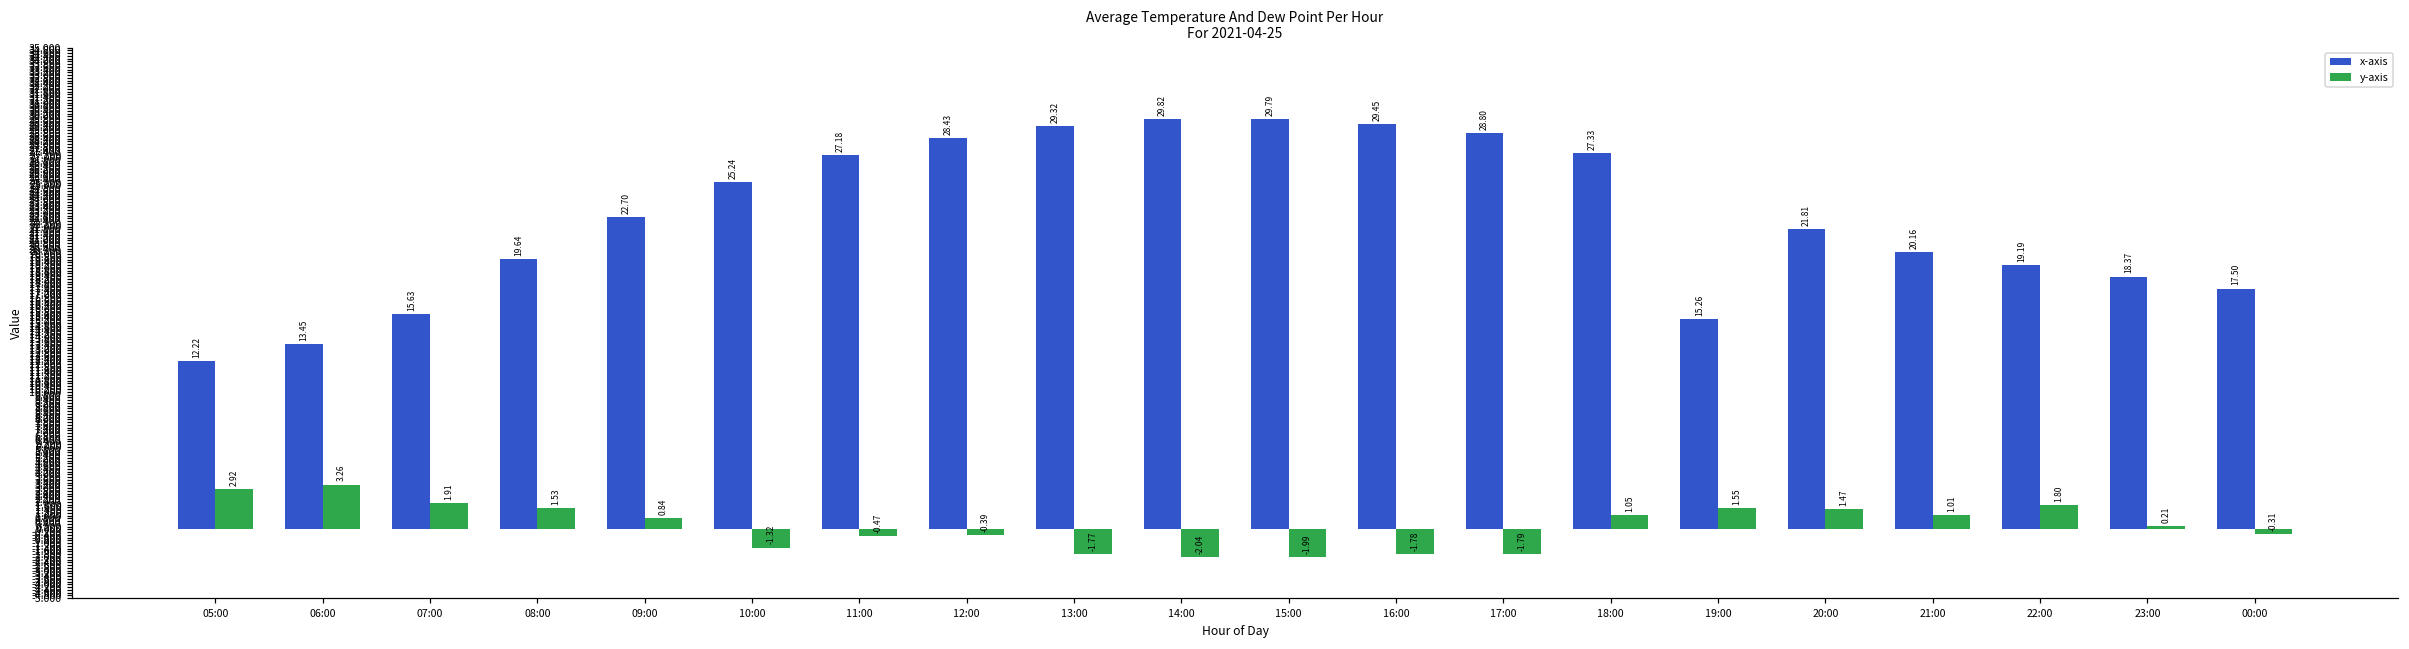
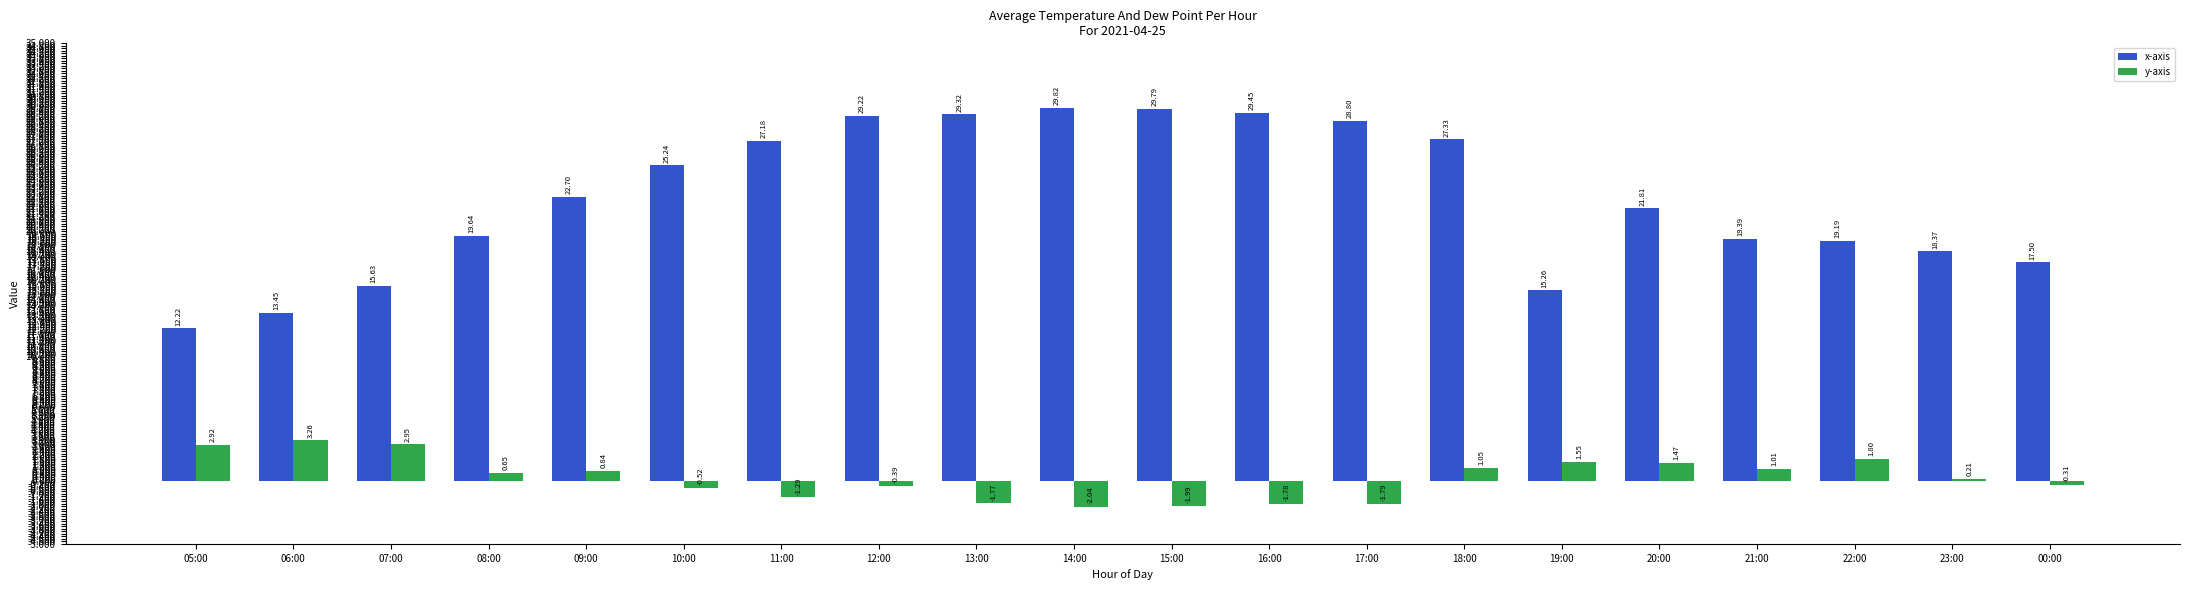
  {
    "x-axis": {
      "05:00": 12.22,
      "06:00": 13.45,
      "07:00": 15.63,
      "08:00": 19.64,
      "09:00": 22.70,
      "10:00": 25.24,
      "11:00": 27.18,
-     "12:00": 28.43,
+     "12:00": 29.22,
      "13:00": 29.32,
      "14:00": 29.82,
      "15:00": 29.79,
      "16:00": 29.45,
      "17:00": 28.80,
      "18:00": 27.33,
      "19:00": 15.26,
      "20:00": 21.81,
-     "21:00": 20.16,
+     "21:00": 19.39,
      "22:00": 19.19,
      "23:00": 18.37,
      "00:00": 17.50
    },
    "y-axis": {
      "05:00": 2.92,
      "06:00": 3.26,
-     "07:00": 1.91,
-     "08:00": 1.53,
+     "07:00": 2.95,
+     "08:00": 0.65,
      "09:00": 0.84,
-     "10:00": -1.32,
-     "11:00": -0.47,
+     "10:00": -0.52,
+     "11:00": -1.29,
      "12:00": -0.39,
      "13:00": -1.77,
      "14:00": -2.04,
      "15:00": -1.99,
      "16:00": -1.78,
      "17:00": -1.79,
      "18:00": 1.05,
      "19:00": 1.55,
      "20:00": 1.47,
      "21:00": 1.01,
      "22:00": 1.80,
      "23:00": 0.21,
      "00:00": -0.31
    }
  }
